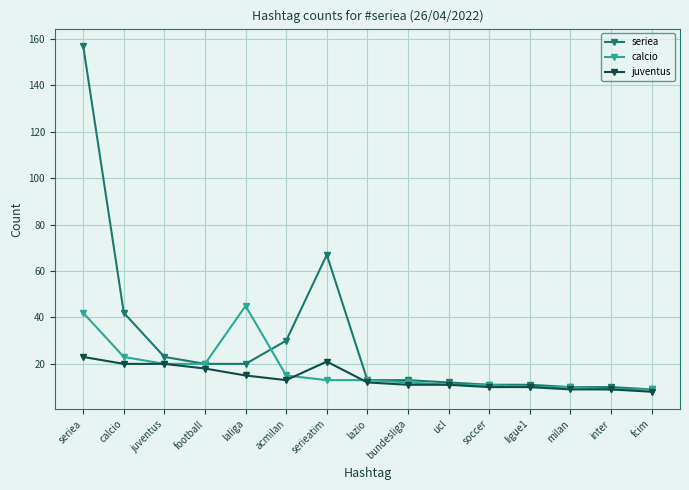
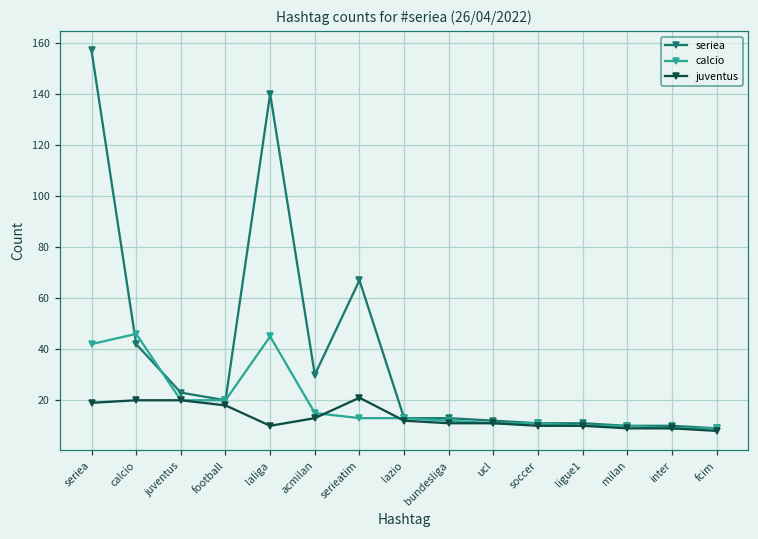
  {
    "seriea": {
      "seriea": 157,
      "calcio": 42,
      "juventus": 23,
-     "laliga": 20,
+     "laliga": 140,
      "acmilan": 30,
      "serieatim": 67
    },
    "calcio": {
      "seriea": 42,
-     "calcio": 23,
+     "calcio": 46,
      "laliga": 45,
      "acmilan": 15,
      "serieatim": 13
    },
    "juventus": {
-     "seriea": 23,
+     "seriea": 19,
      "calcio": 20,
      "football": 18,
-     "laliga": 15,
+     "laliga": 10,
      "acmilan": 13,
      "serieatim": 21
    }
  }
